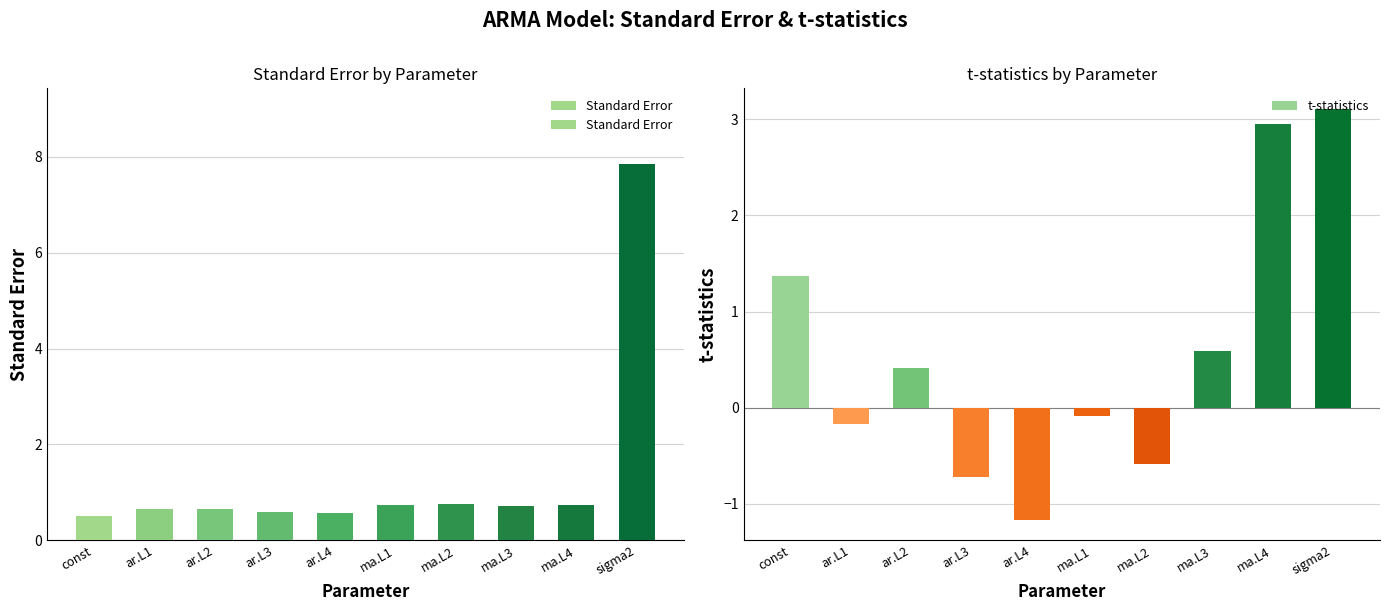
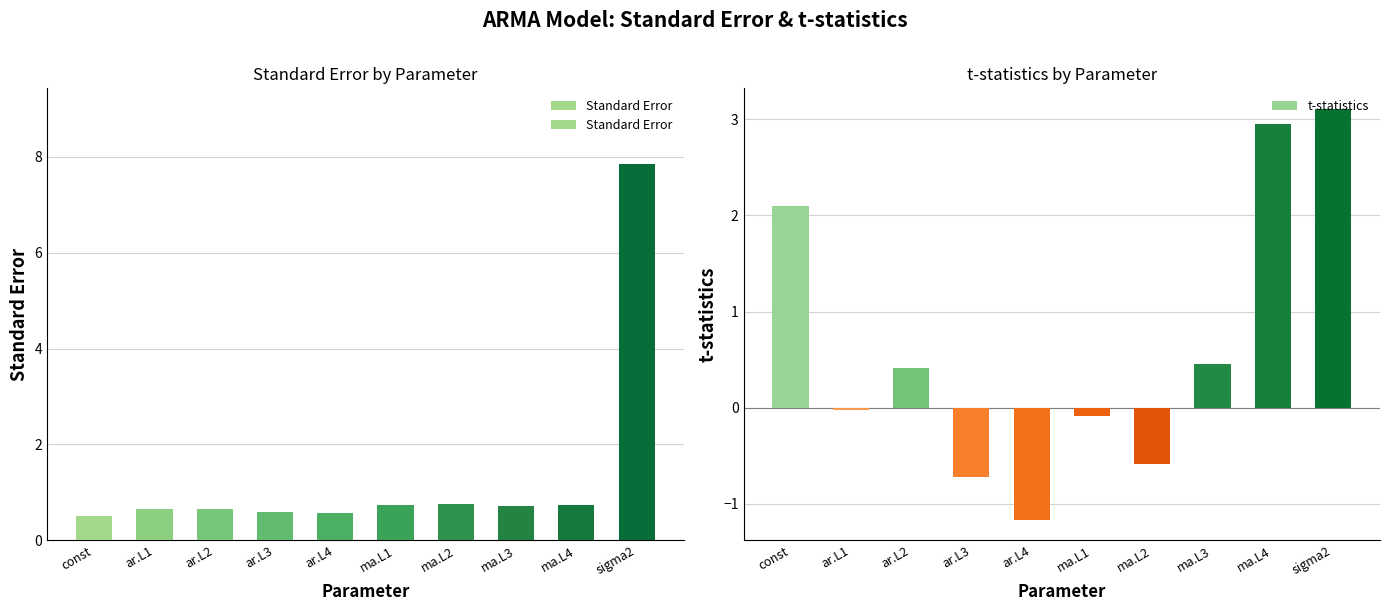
  {
    "t-statistics by Parameter": {
-     "const": 1.4,
-     "ar.L1": -0.2,
+     "const": 2.1,
+     "ar.L1": 0.0,
      "ar.L2": 0.4,
      "ar.L3": -0.7,
      "ar.L4": -1.2,
      "ma.L1": -0.1,
      "ma.L2": -0.6,
-     "ma.L3": 0.6,
+     "ma.L3": 0.5,
      "ma.L4": 2.9,
      "sigma2": 3.1
    }
  }
